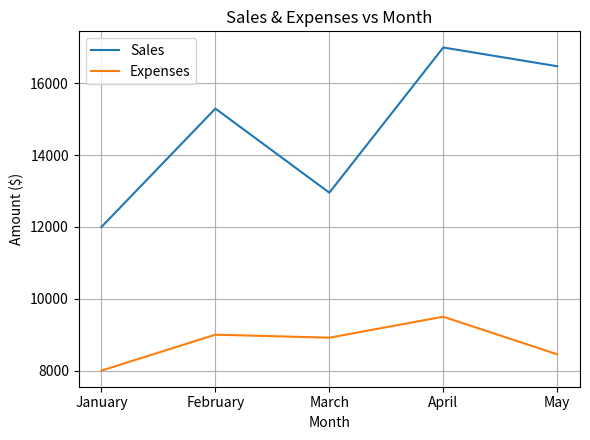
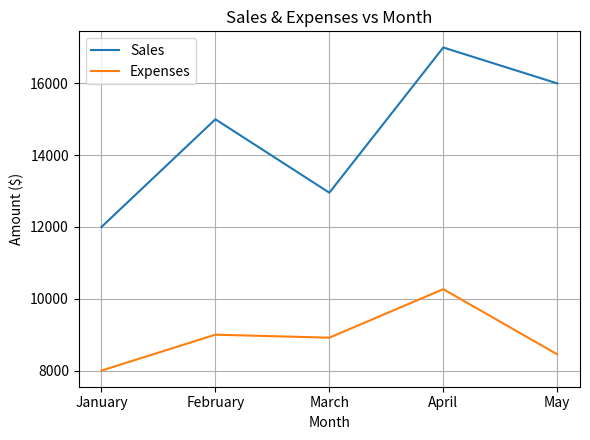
  {
    "Sales": {
      "January": 12000,
-     "February": 15300,
+     "February": 15000,
      "March": 13000,
      "April": 17000,
-     "May": 16500
+     "May": 16000
    },
    "Expenses": {
      "January": 8000,
      "February": 9000,
      "March": 8900,
-     "April": 9500,
+     "April": 10300,
      "May": 8500
    }
  }
